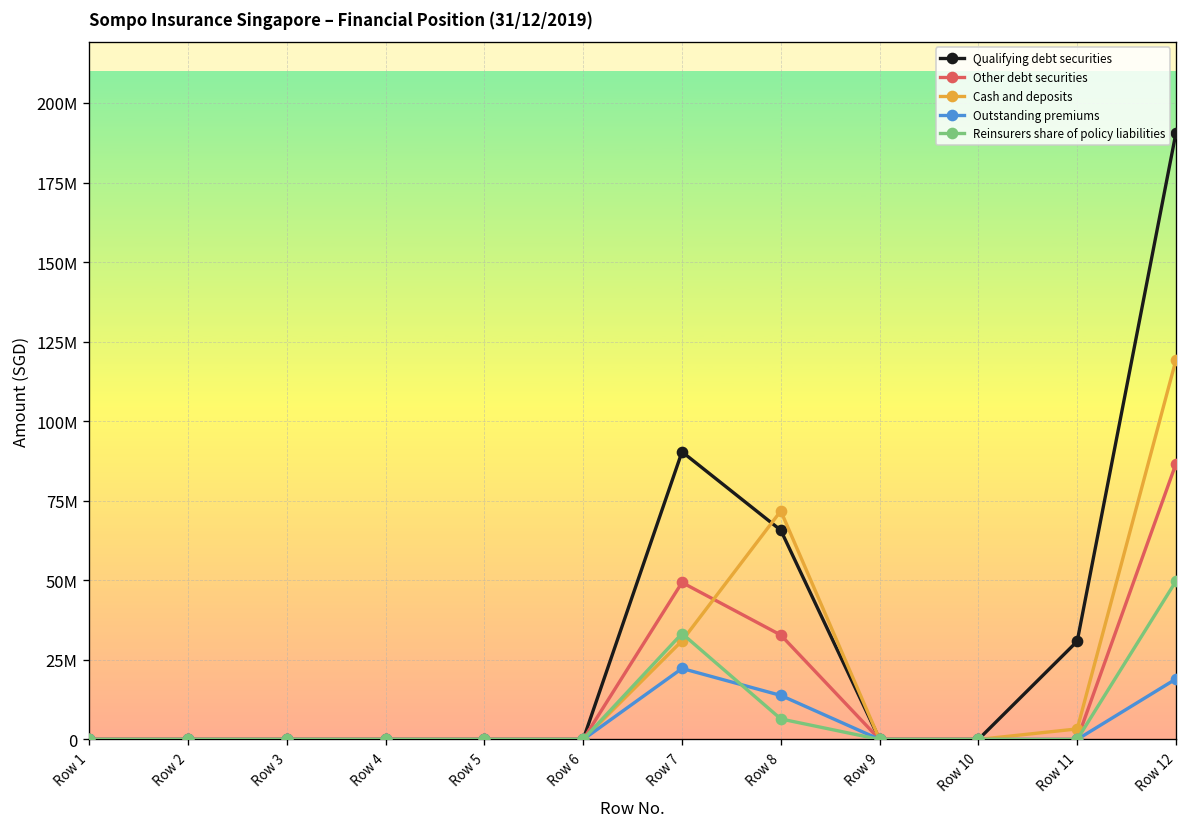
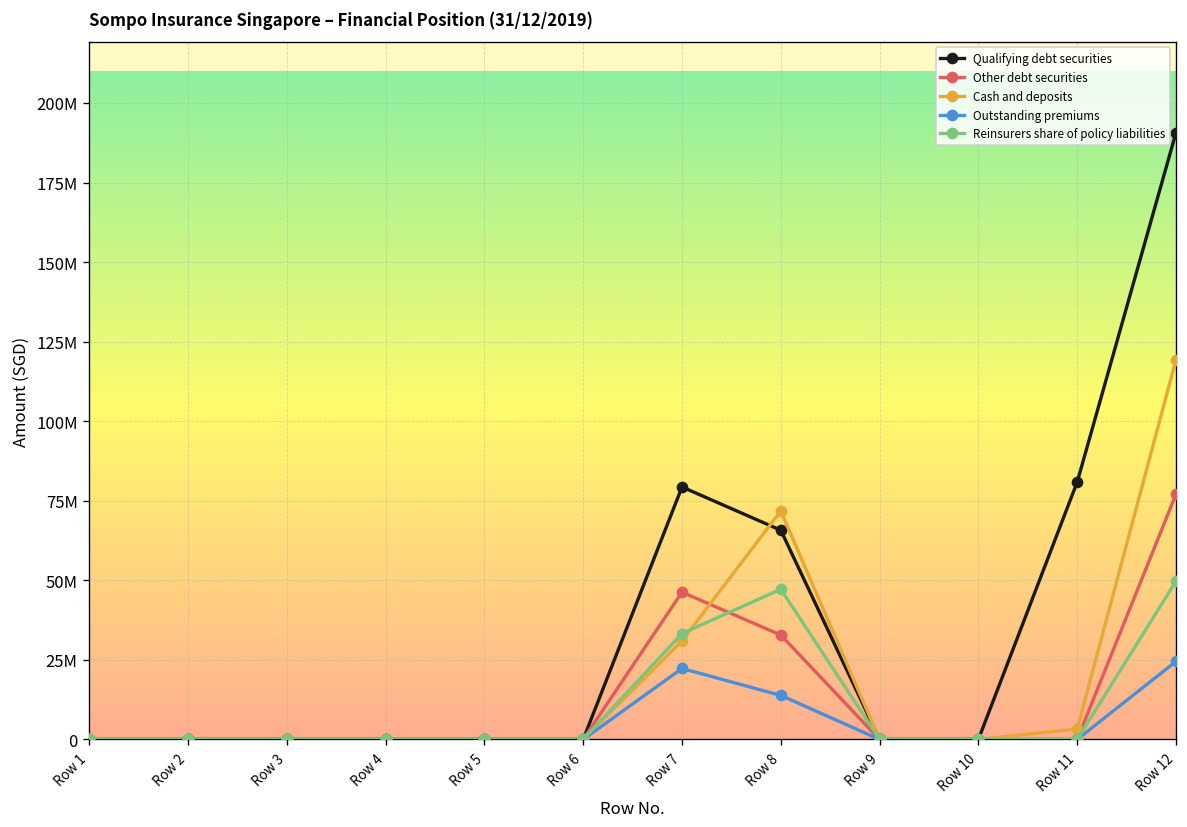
  {
    "Qualifying debt securities": {
-     "Row 7": 90000000,
+     "Row 7": 79000000,
      "Row 8": 66000000,
-     "Row 11": 31000000,
+     "Row 11": 81000000,
      "Row 12": 191000000
    },
    "Other debt securities": {
-     "Row 7": 49000000,
+     "Row 7": 46000000,
      "Row 8": 33000000,
-     "Row 12": 87000000
+     "Row 12": 77000000
    },
    "Cash and deposits": {
      "Row 7": 31000000,
      "Row 8": 72000000,
      "Row 11": 3000000,
      "Row 12": 119000000
    },
    "Outstanding premiums": {
      "Row 7": 22000000,
      "Row 8": 14000000,
-     "Row 12": 19000000
+     "Row 12": 25000000
    },
    "Reinsurers share of policy liabilities": {
      "Row 7": 33000000,
-     "Row 8": 6000000,
+     "Row 8": 47000000,
      "Row 12": 50000000
    }
  }
